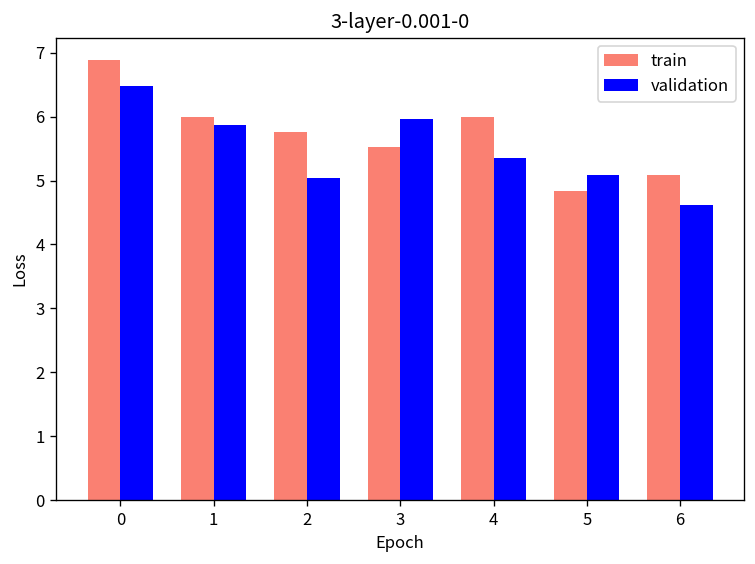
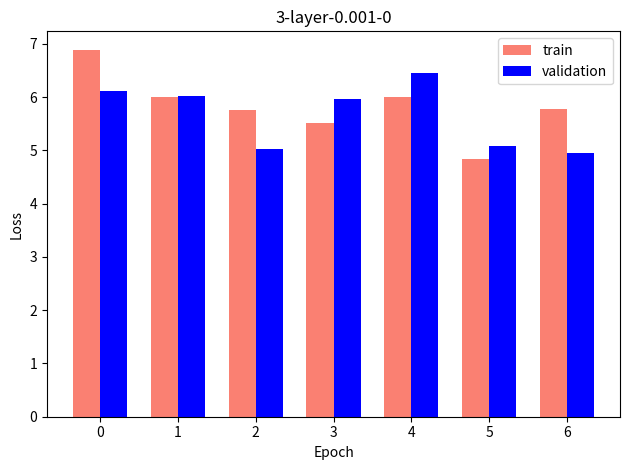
  {
    "train": {
      "0": 6.9,
      "1": 6.0,
      "2": 5.8,
      "3": 5.5,
      "4": 6.0,
      "5": 4.8,
-     "6": 5.1
+     "6": 5.8
    },
    "validation": {
-     "0": 6.5,
-     "1": 5.9,
+     "0": 6.1,
+     "1": 6.0,
      "2": 5.0,
      "3": 6.0,
-     "4": 5.3,
+     "4": 6.5,
      "5": 5.1,
-     "6": 4.6
+     "6": 5.0
    }
  }
